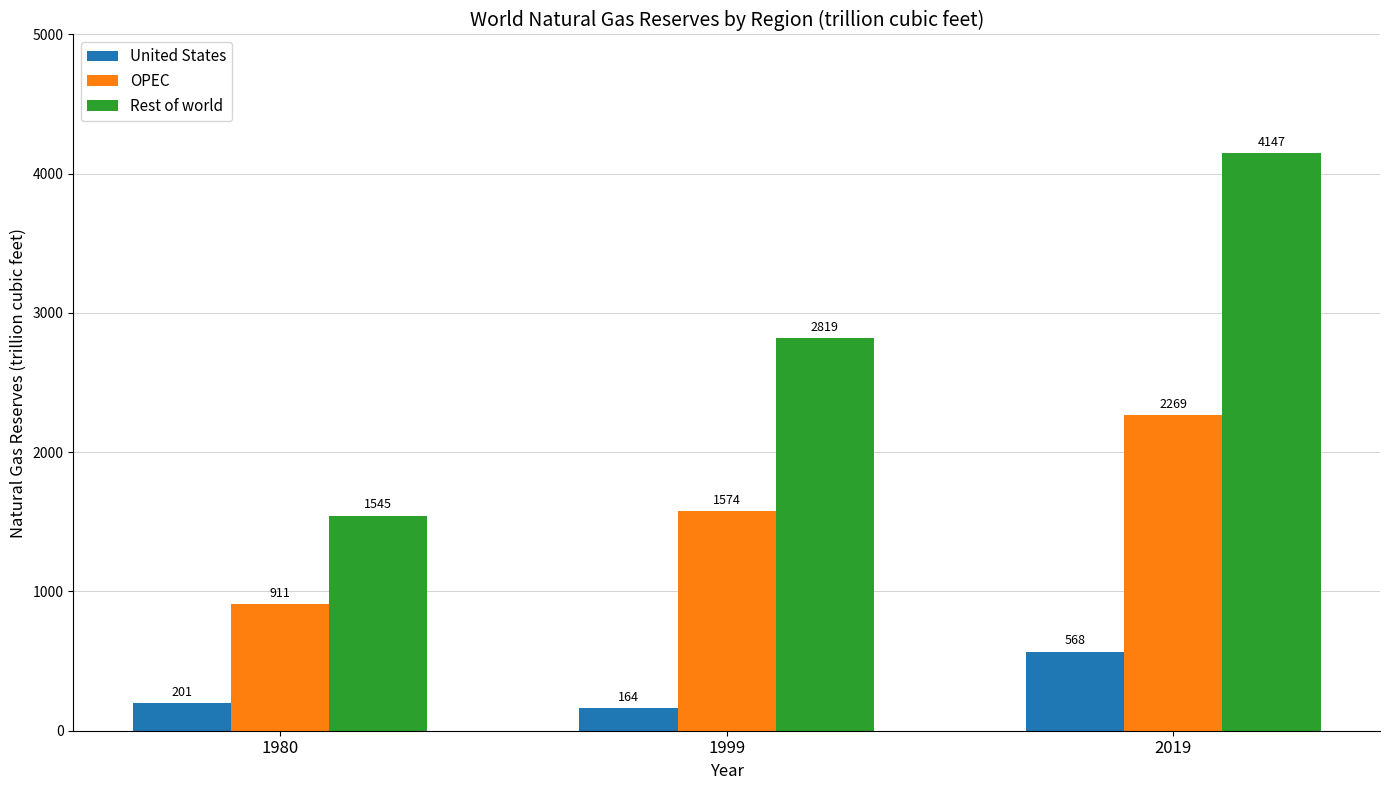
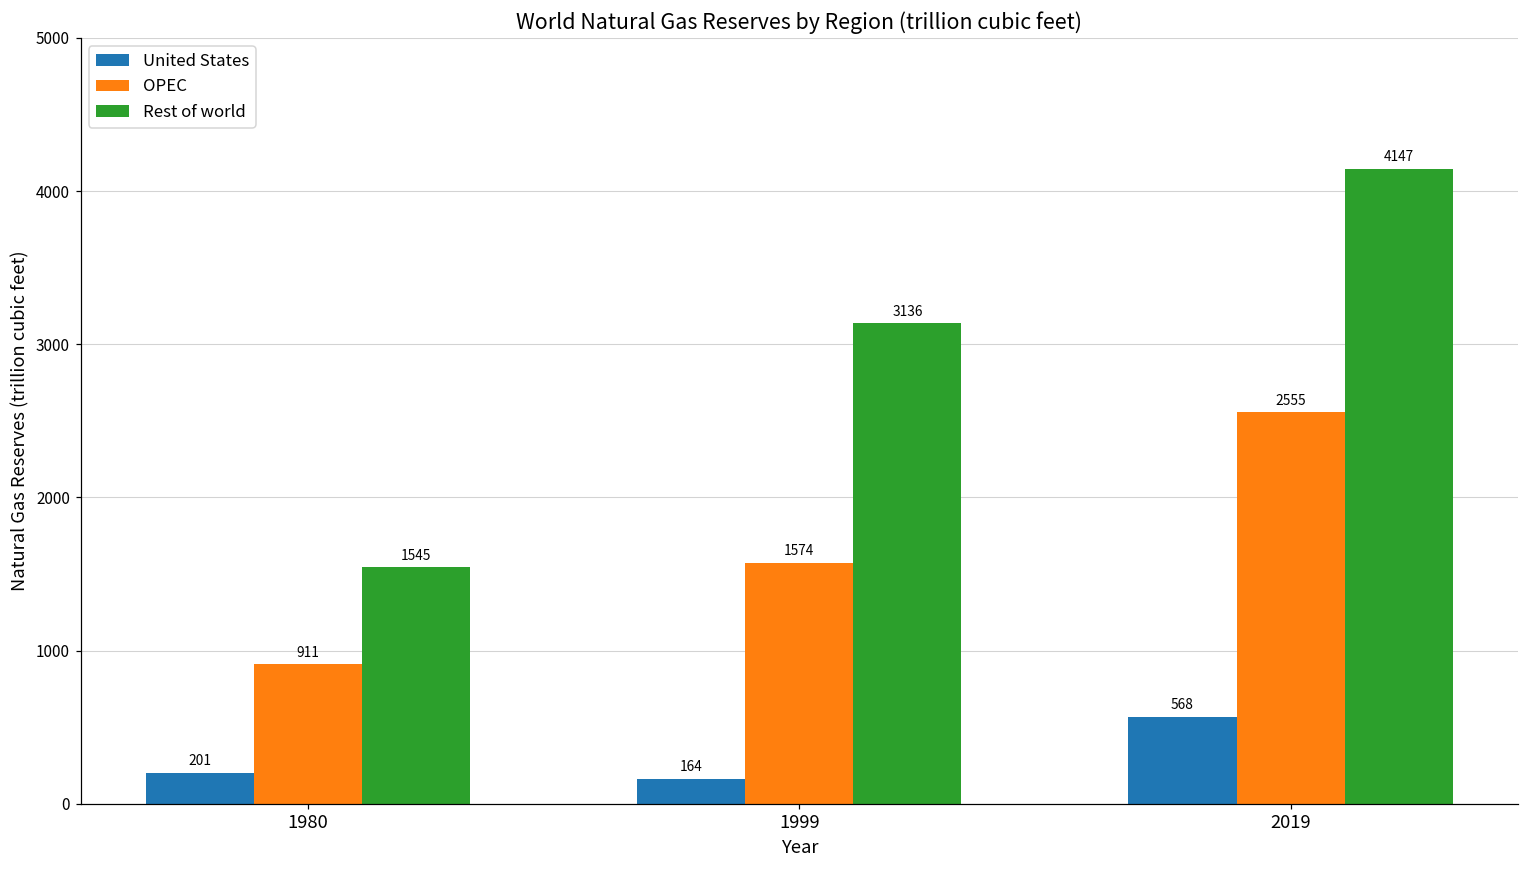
  {
    "United States": {
      "1980": 201,
      "1999": 164,
      "2019": 568
    },
    "OPEC": {
      "1980": 911,
      "1999": 1574,
-     "2019": 2269
+     "2019": 2555
    },
    "Rest of world": {
      "1980": 1545,
-     "1999": 2819,
+     "1999": 3136,
      "2019": 4147
    }
  }
